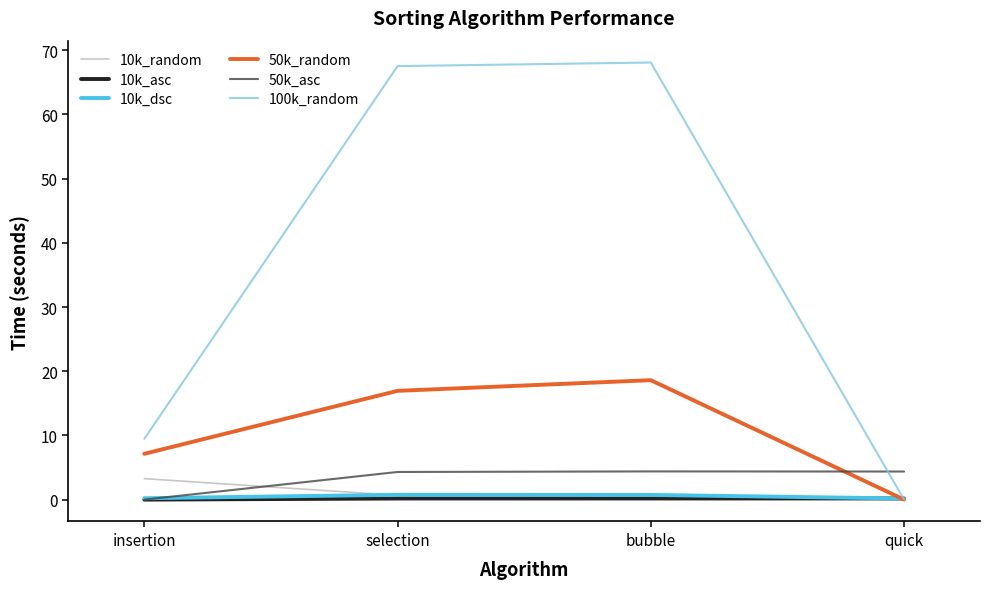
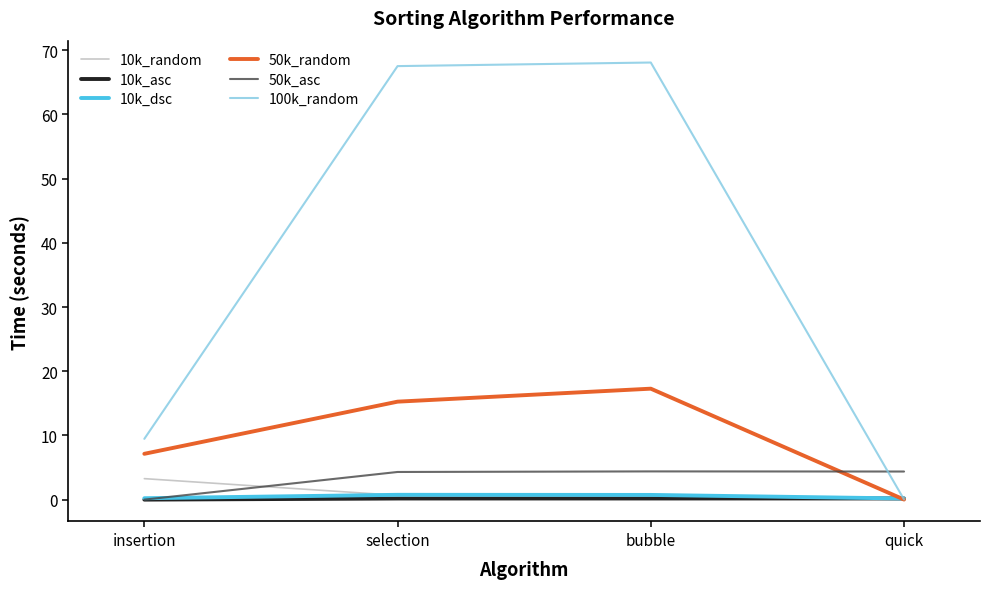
  {
    "10k_random": {
      "insertion": 3
    },
    "50k_random": {
      "insertion": 7,
-     "selection": 17,
-     "bubble": 19
+     "selection": 15,
+     "bubble": 17
    }
  }
